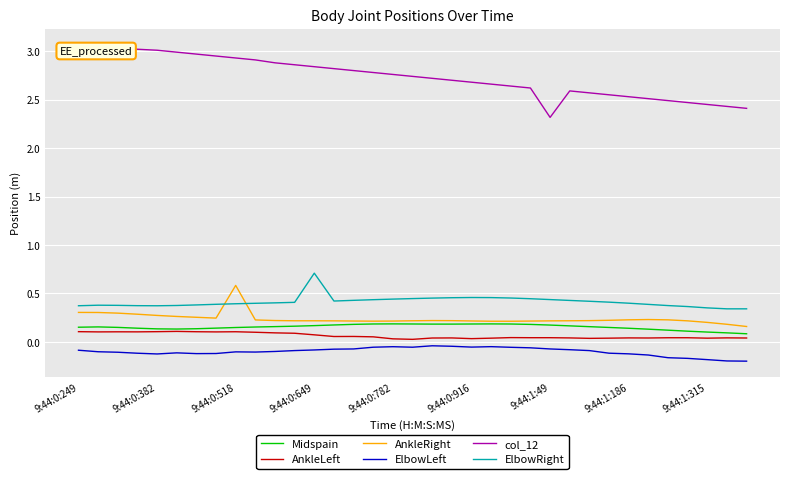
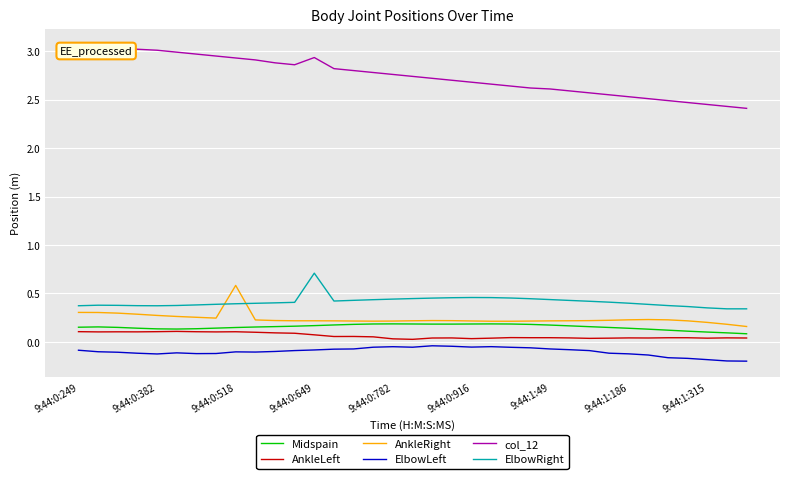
  {
    "Midspain": {
      "9:44:0:249": 0.2,
      "9:44:0:382": 0.1,
      "9:44:0:518": 0.1,
      "9:44:0:649": 0.2,
      "9:44:0:782": 0.2,
      "9:44:0:916": 0.2,
      "9:44:1:49": 0.2,
      "9:44:1:186": 0.1,
      "9:44:1:315": 0.1
    },
    "AnkleLeft": {
      "9:44:0:249": 0.1,
      "9:44:0:382": 0.1,
      "9:44:0:518": 0.1,
      "9:44:0:649": 0.1,
      "9:44:0:782": 0.0,
      "9:44:0:916": 0.0,
      "9:44:1:49": 0.0,
      "9:44:1:186": 0.0,
      "9:44:1:315": 0.0
    },
    "AnkleRight": {
      "9:44:0:249": 0.3,
      "9:44:0:382": 0.3,
      "9:44:0:518": 0.6,
      "9:44:0:649": 0.2,
      "9:44:0:782": 0.2,
      "9:44:0:916": 0.2,
      "9:44:1:49": 0.2,
      "9:44:1:186": 0.2,
      "9:44:1:315": 0.2
    },
    "ElbowLeft": {
      "9:44:0:249": -0.1,
      "9:44:0:382": -0.1,
      "9:44:0:518": -0.1,
      "9:44:0:649": -0.1,
      "9:44:0:782": -0.1,
      "9:44:0:916": -0.1,
      "9:44:1:49": -0.1,
      "9:44:1:186": -0.1,
      "9:44:1:315": -0.2
    },
    "col_12": {
      "9:44:0:382": 3.0,
      "9:44:0:518": 2.9,
-     "9:44:0:649": 2.8,
+     "9:44:0:649": 2.9,
      "9:44:0:782": 2.8,
      "9:44:0:916": 2.7,
-     "9:44:1:49": 2.3,
+     "9:44:1:49": 2.6,
      "9:44:1:186": 2.5,
      "9:44:1:315": 2.4
    },
    "ElbowRight": {
      "9:44:0:249": 0.4,
      "9:44:0:382": 0.4,
      "9:44:0:518": 0.4,
      "9:44:0:649": 0.7,
      "9:44:0:782": 0.4,
      "9:44:0:916": 0.5,
      "9:44:1:49": 0.4,
      "9:44:1:186": 0.4,
      "9:44:1:315": 0.4
    }
  }
